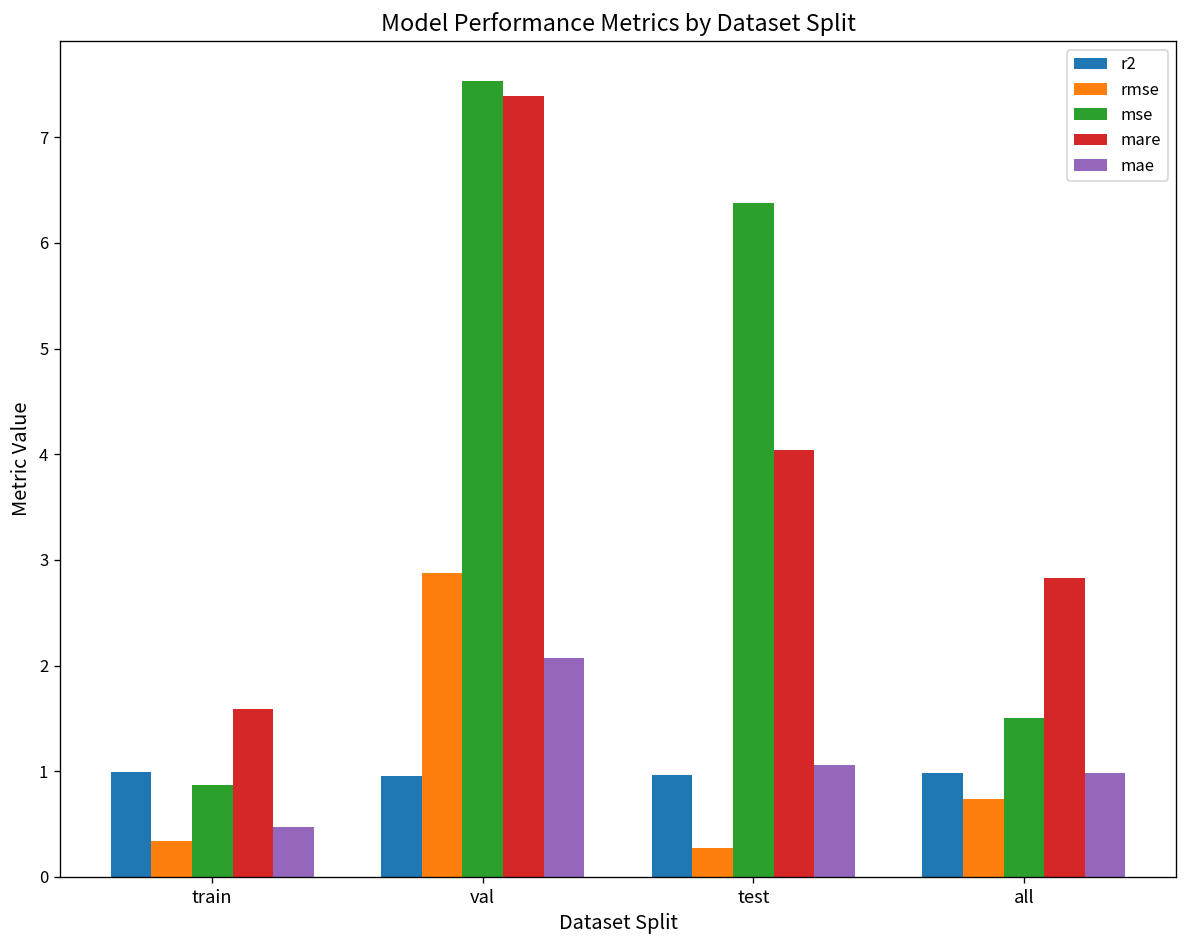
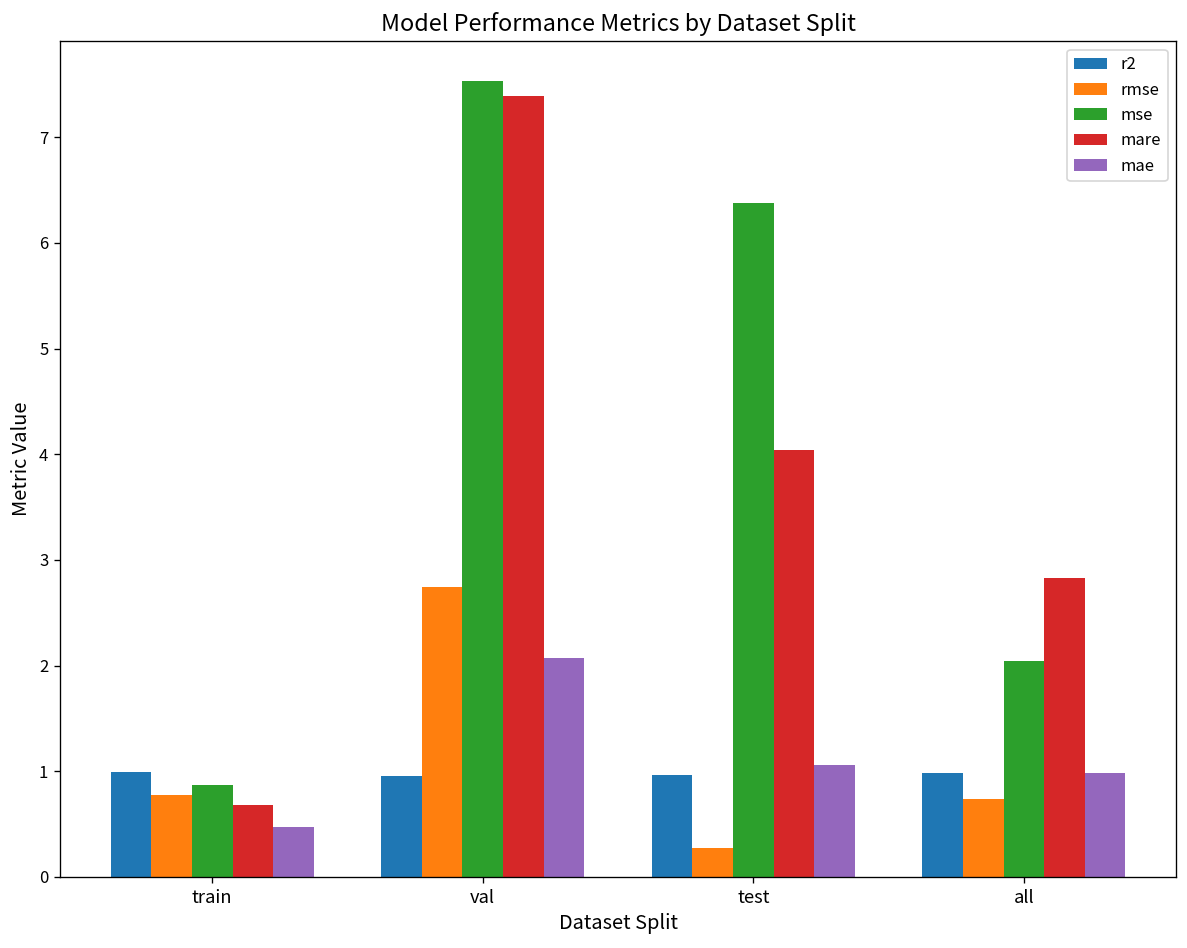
  {
    "r2": {
      "train": 1.0,
      "val": 1.0,
      "test": 1.0,
      "all": 1.0
    },
    "rmse": {
-     "train": 0.3,
-     "val": 2.9,
+     "train": 0.8,
+     "val": 2.7,
      "test": 0.3,
      "all": 0.7
    },
    "mse": {
      "train": 0.9,
      "val": 7.5,
      "test": 6.4,
-     "all": 1.5
+     "all": 2.0
    },
    "mare": {
-     "train": 1.6,
+     "train": 0.7,
      "val": 7.4,
      "test": 4.0,
      "all": 2.8
    },
    "mae": {
      "train": 0.5,
      "val": 2.1,
      "test": 1.1,
      "all": 1.0
    }
  }
